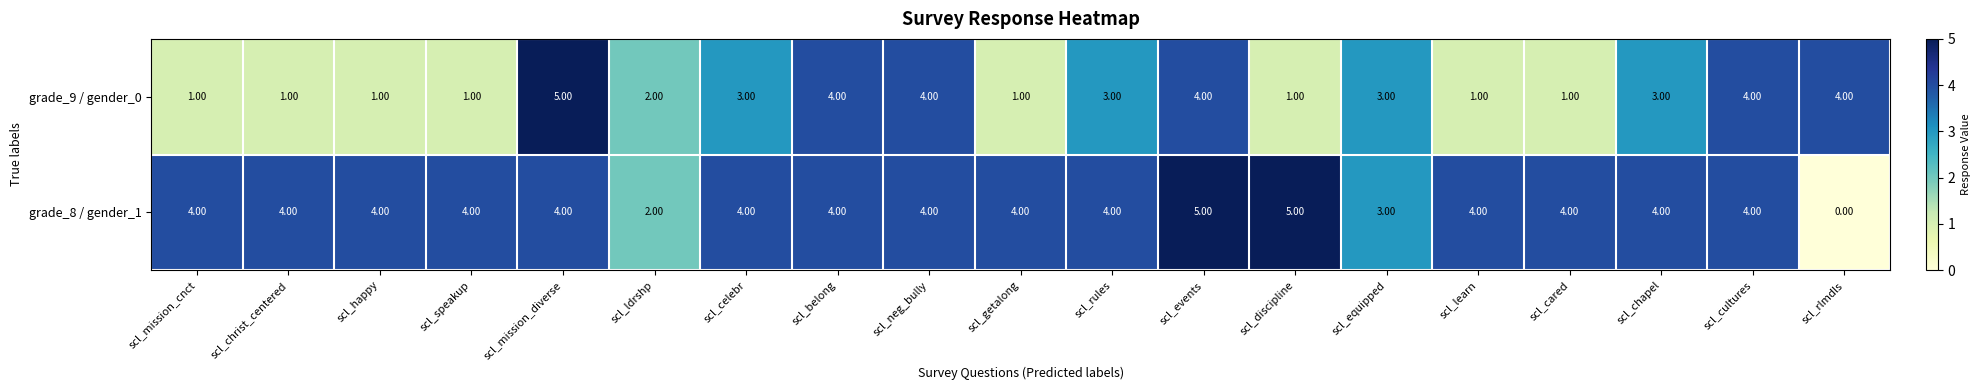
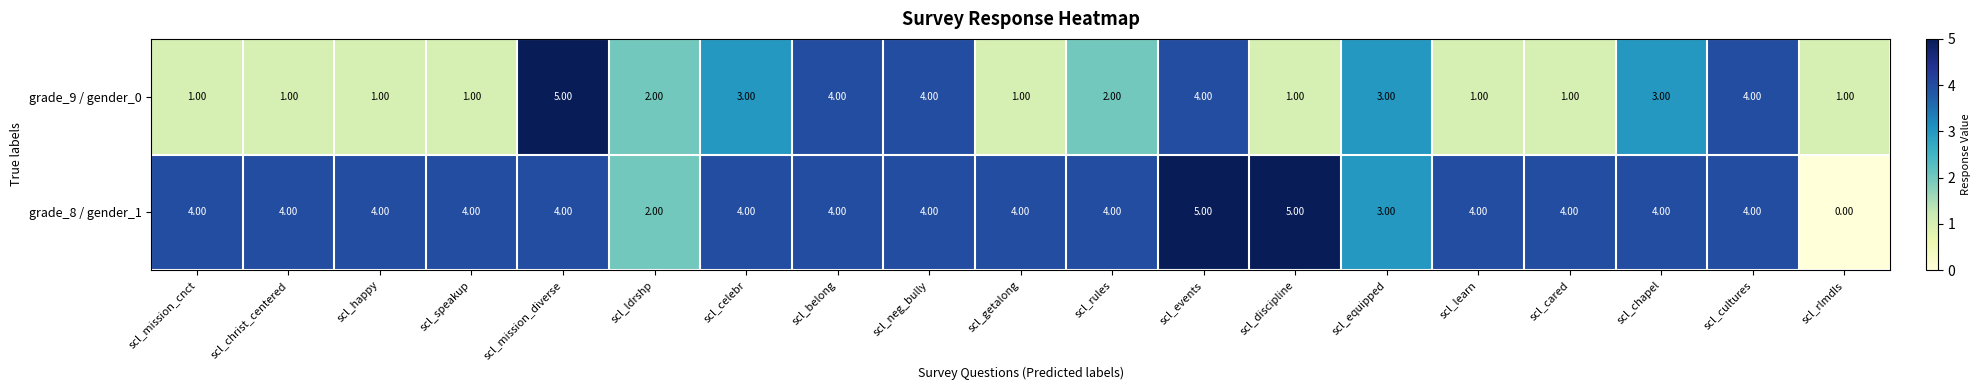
  {
    "grade_9 / gender_0": {
      "scl_mission_cnct": 1.00,
      "scl_christ_centered": 1.00,
      "scl_happy": 1.00,
      "scl_speakup": 1.00,
      "scl_mission_diverse": 5.00,
      "scl_ldrshp": 2.00,
      "scl_celebr": 3.00,
      "scl_belong": 4.00,
      "scl_neg_bully": 4.00,
      "scl_getalong": 1.00,
-     "scl_rules": 3.00,
+     "scl_rules": 2.00,
      "scl_events": 4.00,
      "scl_discipline": 1.00,
      "scl_equipped": 3.00,
      "scl_learn": 1.00,
      "scl_cared": 1.00,
      "scl_chapel": 3.00,
      "scl_cultures": 4.00,
-     "scl_rlmdls": 4.00
+     "scl_rlmdls": 1.00
    },
    "grade_8 / gender_1": {
      "scl_mission_cnct": 4.00,
      "scl_christ_centered": 4.00,
      "scl_happy": 4.00,
      "scl_speakup": 4.00,
      "scl_mission_diverse": 4.00,
      "scl_ldrshp": 2.00,
      "scl_celebr": 4.00,
      "scl_belong": 4.00,
      "scl_neg_bully": 4.00,
      "scl_getalong": 4.00,
      "scl_rules": 4.00,
      "scl_events": 5.00,
      "scl_discipline": 5.00,
      "scl_equipped": 3.00,
      "scl_learn": 4.00,
      "scl_cared": 4.00,
      "scl_chapel": 4.00,
      "scl_cultures": 4.00,
      "scl_rlmdls": 0.00
    }
  }
